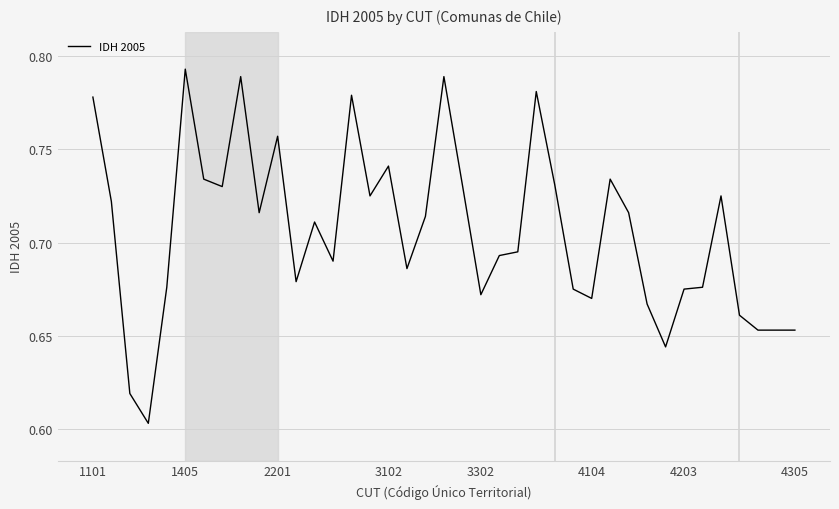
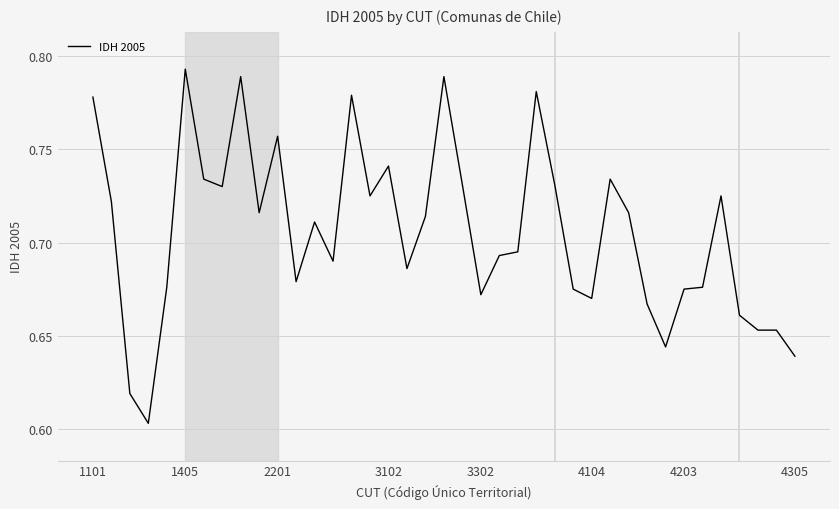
  {
    "1101": 0.778,
    "1405": 0.793,
    "2201": 0.757,
    "3102": 0.741,
    "3302": 0.672,
    "4104": 0.670,
    "4203": 0.675,
-   "4305": 0.653
+   "4305": 0.639
  }
